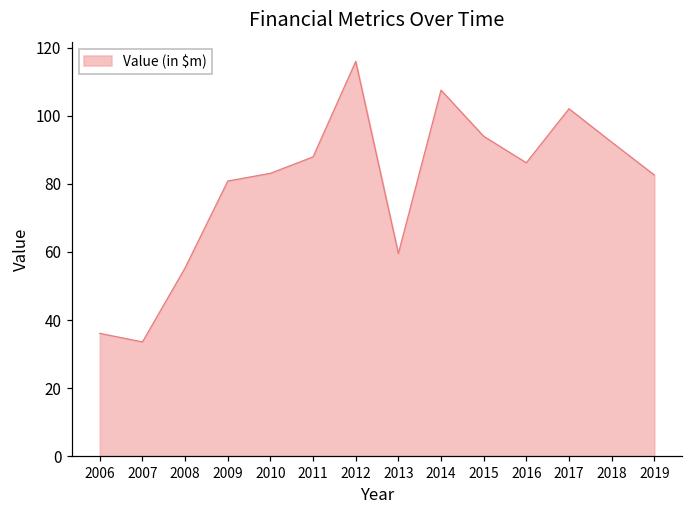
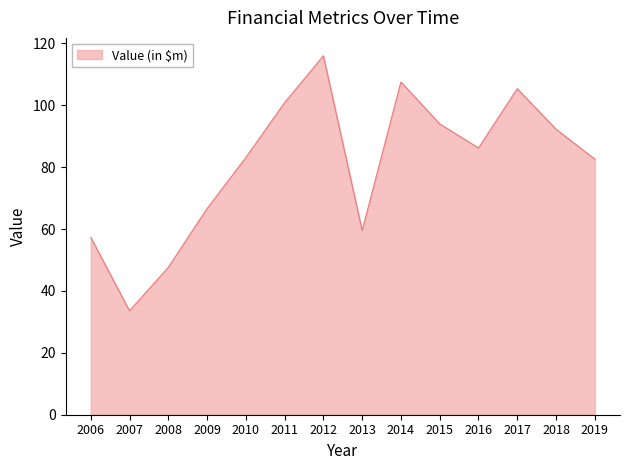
  {
-   "2006": 36,
+   "2006": 57,
    "2007": 34,
-   "2008": 55,
-   "2009": 81,
+   "2008": 48,
+   "2009": 67,
    "2010": 83,
-   "2011": 88,
+   "2011": 101,
    "2012": 116,
    "2013": 60,
    "2014": 108,
    "2015": 94,
    "2016": 86,
-   "2017": 102,
+   "2017": 105,
    "2018": 92,
    "2019": 83
  }
